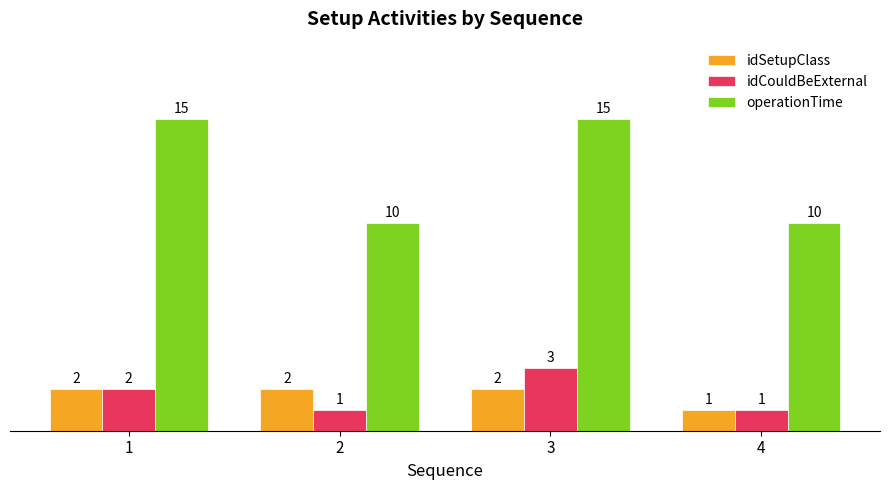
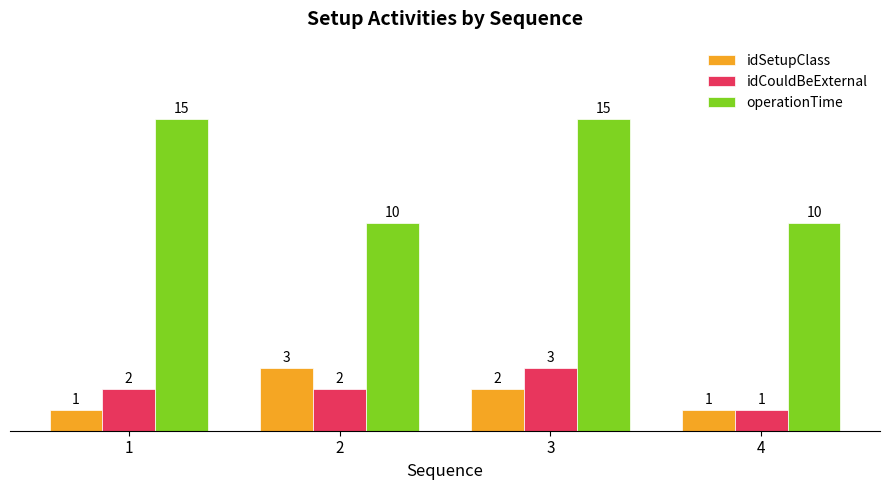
  {
    "idSetupClass": {
-     "1": 2,
-     "2": 2,
+     "1": 1,
+     "2": 3,
      "3": 2,
      "4": 1
    },
    "idCouldBeExternal": {
      "1": 2,
-     "2": 1,
+     "2": 2,
      "3": 3,
      "4": 1
    },
    "operationTime": {
      "1": 15,
      "2": 10,
      "3": 15,
      "4": 10
    }
  }
